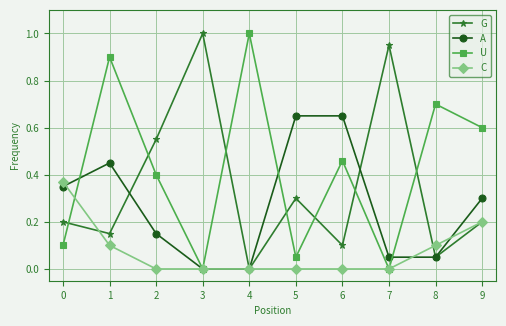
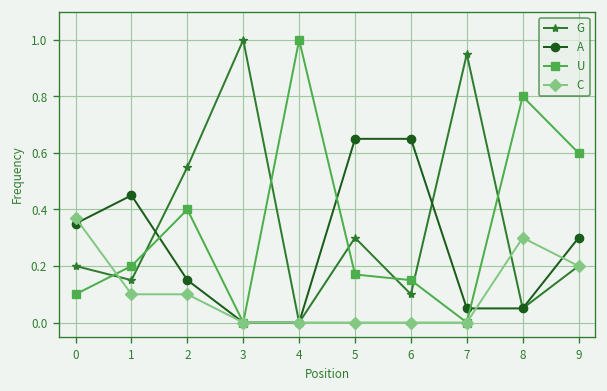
  {
    "U": {
      "0": 0.10,
-     "1": 0.9,
+     "1": 0.2,
      "2": 0.40,
      "4": 1.00,
-     "5": 0.05,
-     "6": 0.46,
-     "8": 0.7,
+     "5": 0.17,
+     "6": 0.15,
+     "8": 0.8,
      "9": 0.60
    },
    "C": {
      "0": 0.37,
      "1": 0.1,
-     "2": 0.0,
+     "2": 0.1,
      "5": 0.0,
      "6": 0.0,
-     "8": 0.1
+     "8": 0.3
    }
  }
